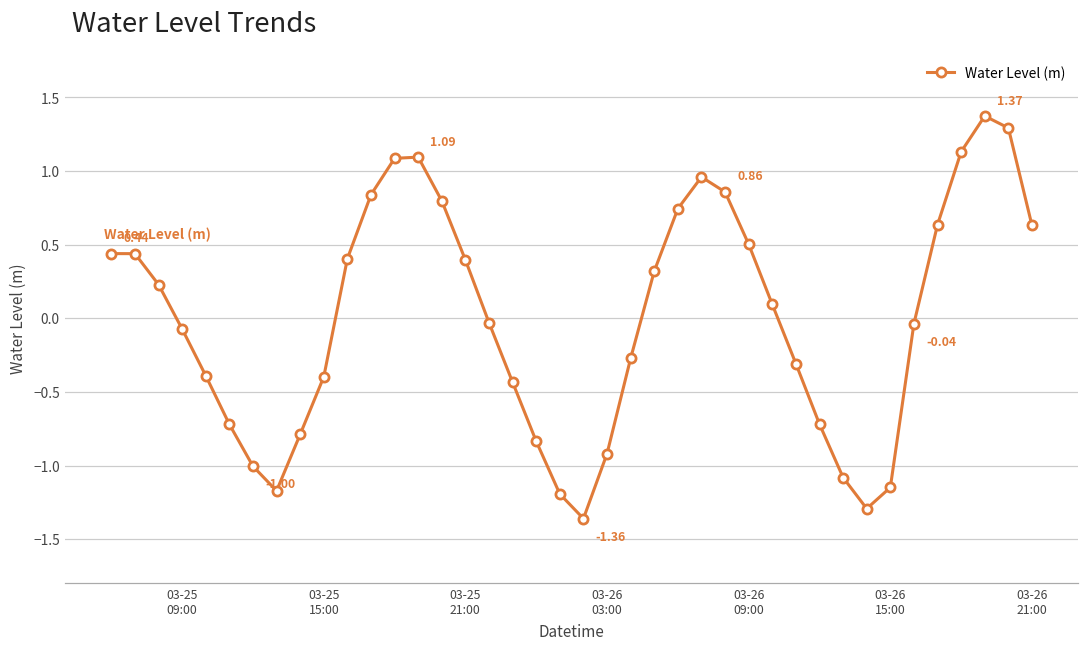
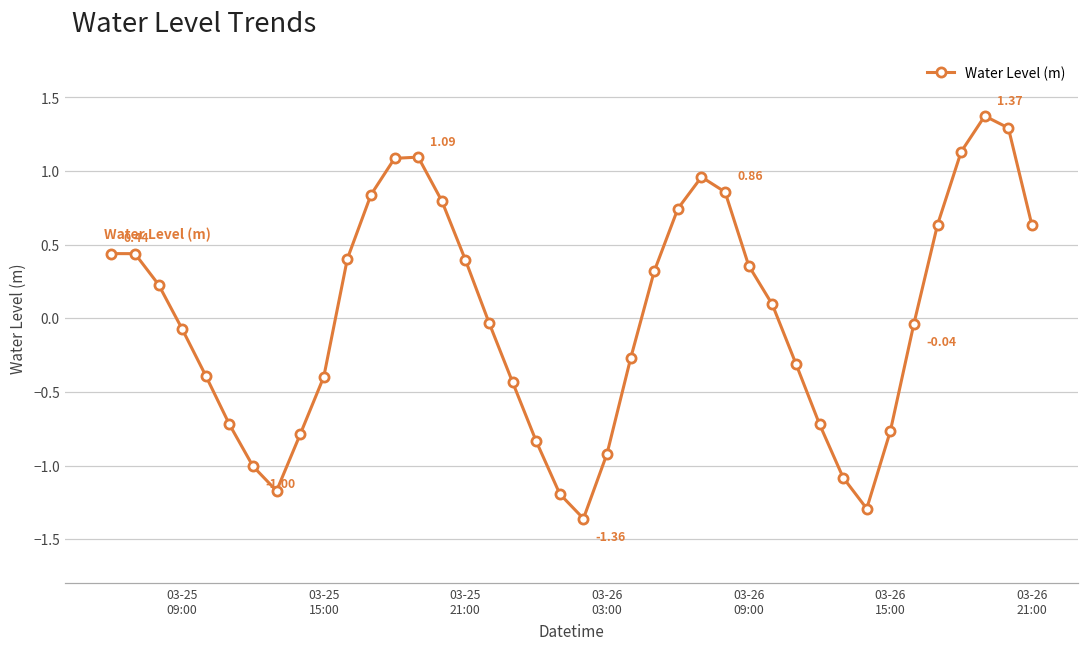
  {
    "03-25 09:00": -0.07,
    "03-25 15:00": -0.40,
    "03-25 21:00": 0.40,
    "03-26 03:00": -0.92,
-   "03-26 09:00": 0.50,
-   "03-26 15:00": -1.15,
+   "03-26 09:00": 0.36,
+   "03-26 15:00": -0.77,
    "03-26 21:00": 0.63
  }
